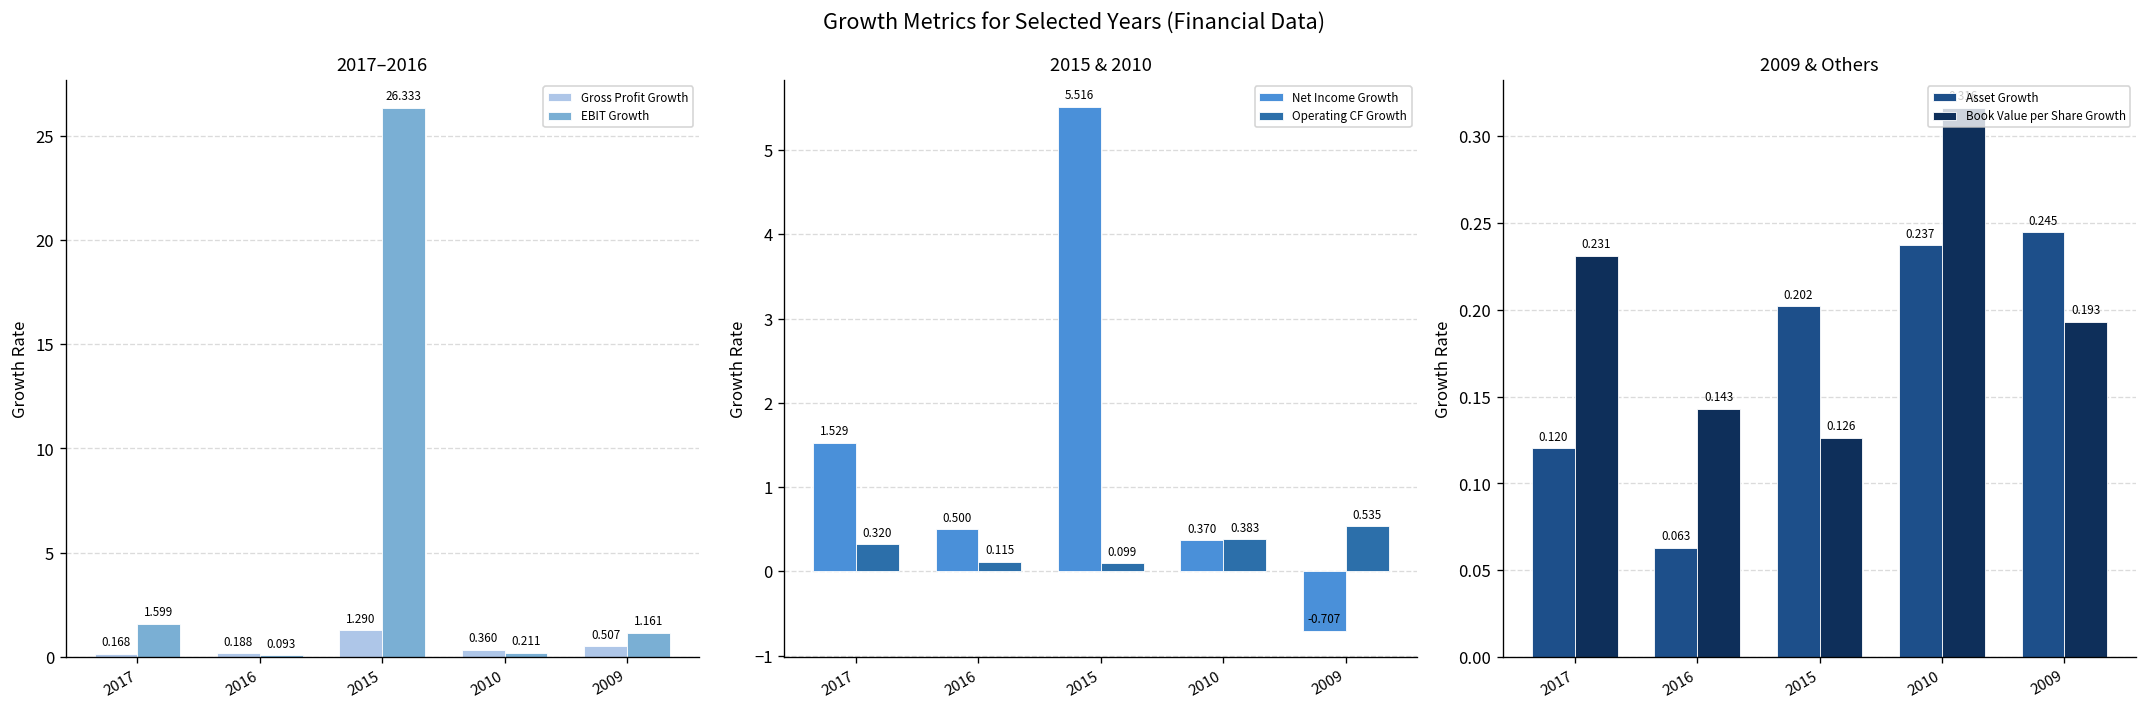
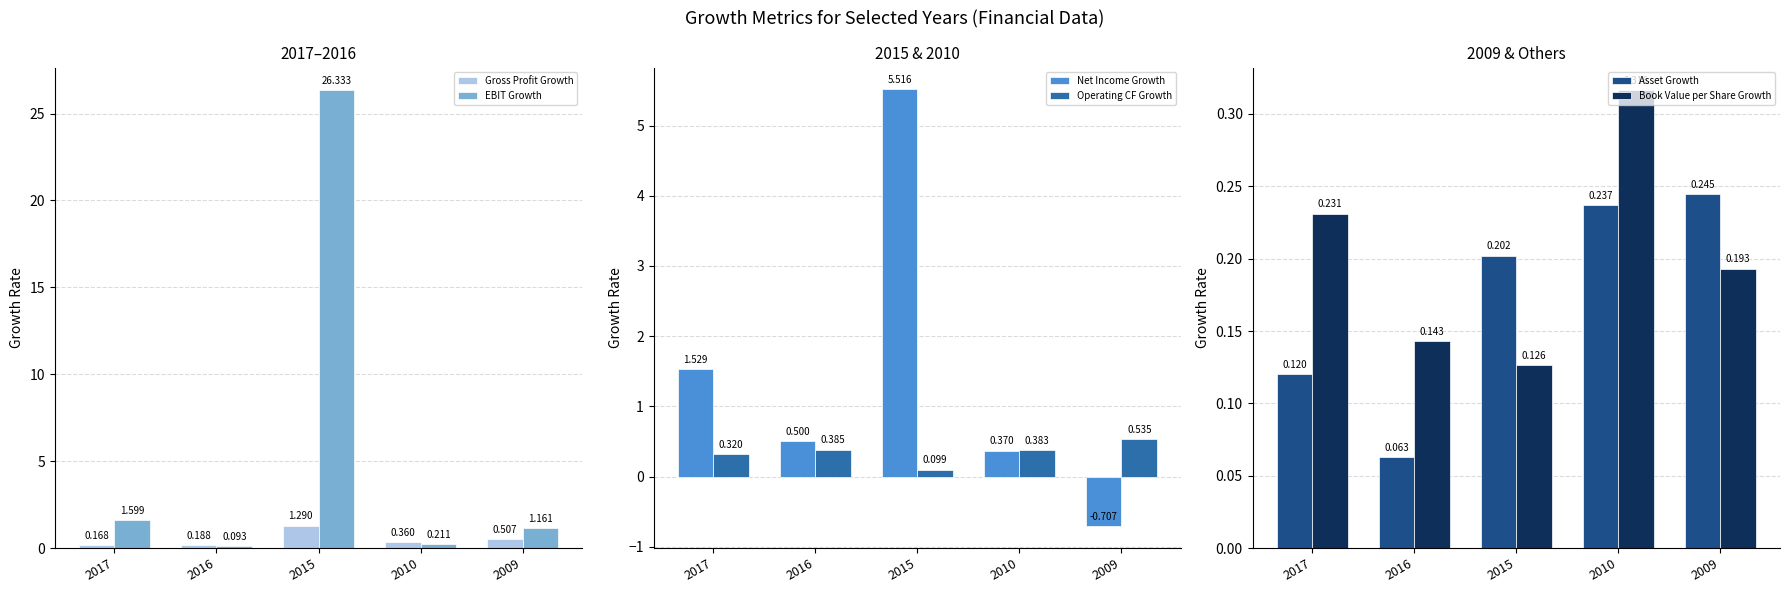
  {
    "2017–2016": {
      "Gross Profit Growth": {
        "2017": 0.168,
        "2016": 0.188,
        "2015": 1.290,
        "2010": 0.360,
        "2009": 0.507
      },
      "EBIT Growth": {
        "2017": 1.599,
        "2016": 0.093,
        "2015": 26.333,
        "2010": 0.211,
        "2009": 1.161
      }
    },
    "2015 & 2010": {
      "Net Income Growth": {
        "2017": 1.529,
        "2016": 0.500,
        "2015": 5.516,
        "2010": 0.370,
        "2009": -0.707
      },
      "Operating CF Growth": {
        "2017": 0.320,
-       "2016": 0.115,
+       "2016": 0.385,
        "2015": 0.099,
        "2010": 0.383,
        "2009": 0.535
      }
    }
  }
